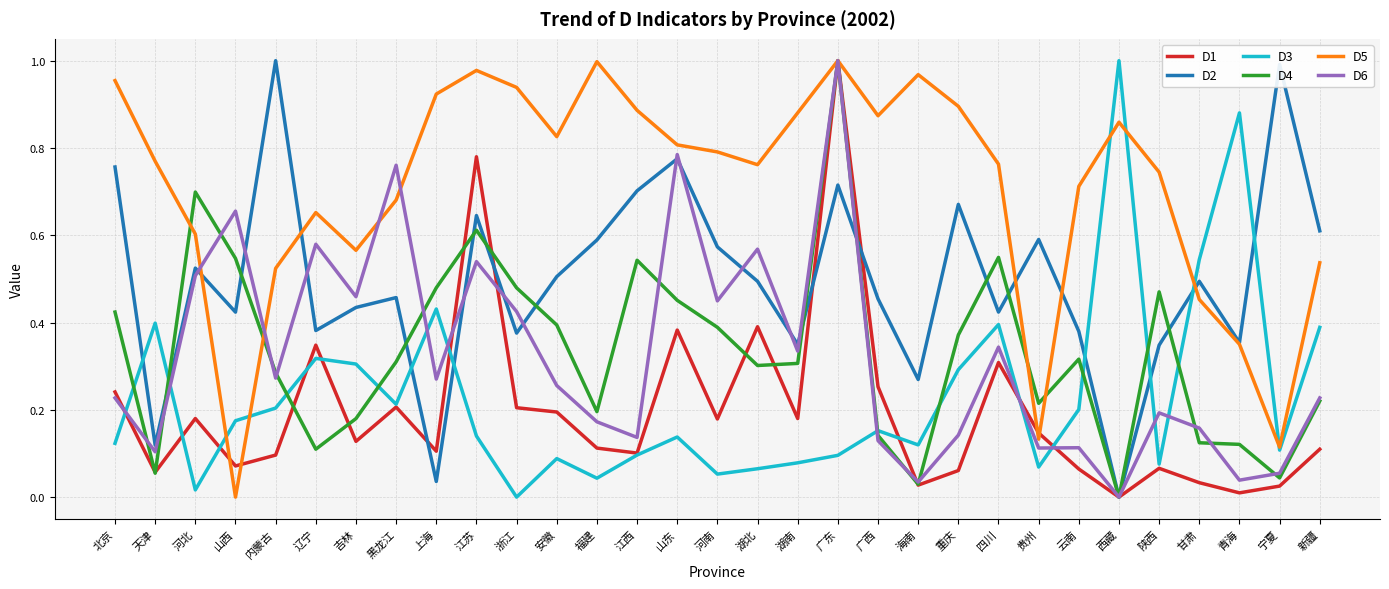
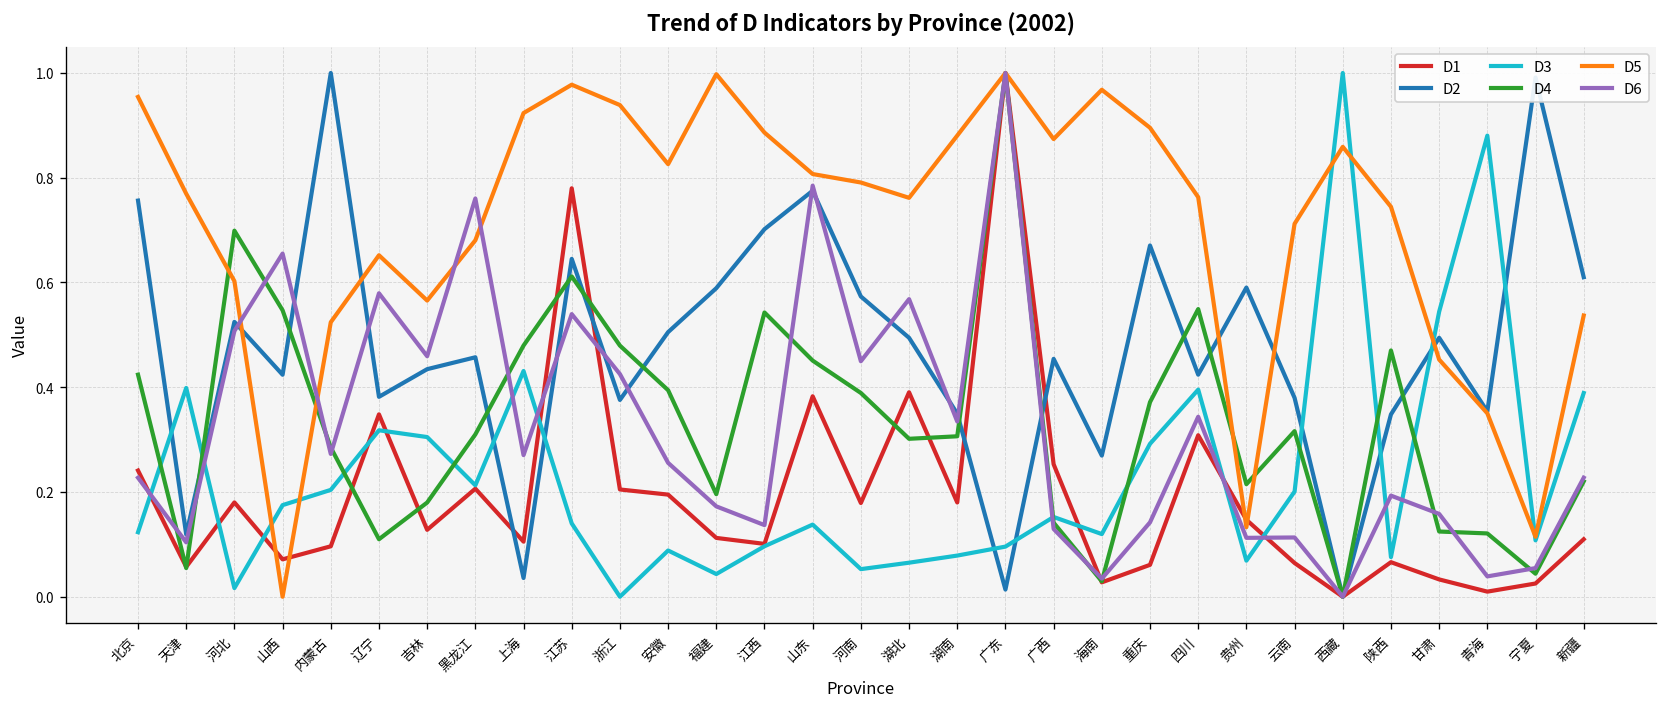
  {
    "D1": {
      "北京": 0.24,
      "河北": 0.18,
      "山西": 0.07,
      "内蒙古": 0.10,
      "辽宁": 0.35,
      "吉林": 0.13,
      "黑龙江": 0.21,
      "上海": 0.11,
      "江苏": 0.78,
      "浙江": 0.20,
      "安徽": 0.19,
      "福建": 0.11,
      "山东": 0.38,
      "河南": 0.18,
      "湖北": 0.39,
      "湖南": 0.18,
      "广西": 0.25,
      "重庆": 0.06,
      "四川": 0.31,
      "贵州": 0.15,
      "云南": 0.06,
      "陕西": 0.07,
      "甘肃": 0.03,
      "青海": 0.01,
      "宁夏": 0.03,
      "新疆": 0.11
    },
    "D2": {
      "北京": 0.76,
      "天津": 0.12,
      "河北": 0.52,
      "山西": 0.42,
      "内蒙古": 1.00,
      "辽宁": 0.38,
      "吉林": 0.43,
      "黑龙江": 0.46,
      "上海": 0.04,
      "江苏": 0.65,
      "浙江": 0.38,
      "安徽": 0.51,
      "福建": 0.59,
      "江西": 0.70,
      "山东": 0.78,
      "河南": 0.57,
      "湖北": 0.49,
      "湖南": 0.35,
-     "广东": 0.71,
+     "广东": 0.01,
      "广西": 0.45,
      "海南": 0.27,
      "重庆": 0.67,
      "四川": 0.42,
      "贵州": 0.59,
      "云南": 0.38,
      "陕西": 0.35,
      "甘肃": 0.49,
      "新疆": 0.61
    },
    "D3": {
      "北京": 0.12,
      "天津": 0.40,
      "河北": 0.02,
      "山西": 0.17,
      "内蒙古": 0.20,
      "辽宁": 0.32,
      "吉林": 0.30,
      "黑龙江": 0.21,
      "上海": 0.43,
      "江苏": 0.14,
      "浙江": 0.00,
      "安徽": 0.09,
      "福建": 0.04,
      "山东": 0.14,
      "河南": 0.05,
      "湖北": 0.06,
      "湖南": 0.08,
      "广东": 0.10,
      "广西": 0.15,
      "海南": 0.12,
      "重庆": 0.29,
      "四川": 0.40,
      "贵州": 0.07,
      "云南": 0.20,
      "西藏": 1.00,
      "陕西": 0.08,
      "甘肃": 0.54,
      "青海": 0.88,
      "宁夏": 0.11,
      "新疆": 0.39
    },
    "D4": {
      "北京": 0.42,
      "河北": 0.70,
      "山西": 0.55,
      "内蒙古": 0.28,
      "辽宁": 0.11,
      "吉林": 0.18,
      "黑龙江": 0.31,
      "上海": 0.48,
      "江苏": 0.61,
      "浙江": 0.48,
      "安徽": 0.39,
      "福建": 0.20,
      "江西": 0.54,
      "山东": 0.45,
      "河南": 0.39,
      "湖北": 0.30,
      "湖南": 0.31,
      "广西": 0.14,
      "重庆": 0.37,
      "四川": 0.55,
      "贵州": 0.21,
      "云南": 0.32,
      "陕西": 0.47,
      "甘肃": 0.12,
      "青海": 0.12,
      "宁夏": 0.04,
      "新疆": 0.22
    },
    "D5": {
      "北京": 0.95,
      "天津": 0.77,
      "河北": 0.60,
      "山西": 0.00,
      "内蒙古": 0.52,
      "辽宁": 0.65,
      "吉林": 0.57,
      "黑龙江": 0.68,
      "上海": 0.92,
      "江苏": 0.98,
      "浙江": 0.94,
      "安徽": 0.83,
      "福建": 1.00,
      "江西": 0.89,
      "山东": 0.81,
      "河南": 0.79,
      "湖北": 0.76,
      "湖南": 0.88,
      "广西": 0.87,
      "海南": 0.97,
      "重庆": 0.90,
      "四川": 0.76,
      "贵州": 0.13,
      "云南": 0.71,
      "西藏": 0.86,
      "陕西": 0.74,
      "甘肃": 0.45,
      "宁夏": 0.11,
      "新疆": 0.54
    },
    "D6": {
      "北京": 0.23,
      "天津": 0.10,
      "河北": 0.51,
      "山西": 0.66,
      "内蒙古": 0.27,
      "辽宁": 0.58,
      "吉林": 0.46,
      "黑龙江": 0.76,
      "上海": 0.27,
      "江苏": 0.54,
      "浙江": 0.43,
      "安徽": 0.26,
      "福建": 0.17,
      "江西": 0.14,
      "山东": 0.78,
      "河南": 0.45,
      "湖北": 0.57,
      "湖南": 0.33,
      "广西": 0.13,
      "重庆": 0.14,
      "四川": 0.34,
      "贵州": 0.11,
      "云南": 0.11,
      "陕西": 0.19,
      "甘肃": 0.16,
      "青海": 0.04,
      "宁夏": 0.05,
      "新疆": 0.23
    }
  }
